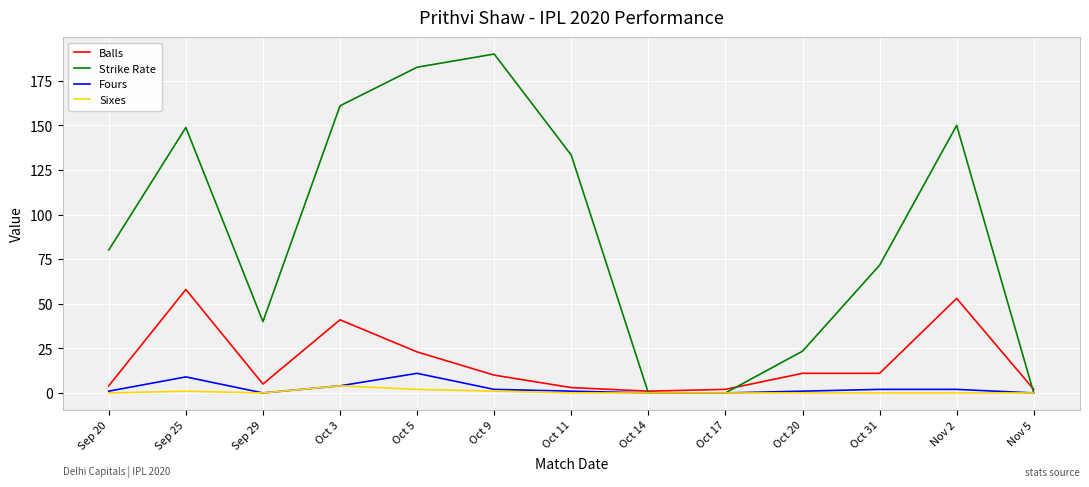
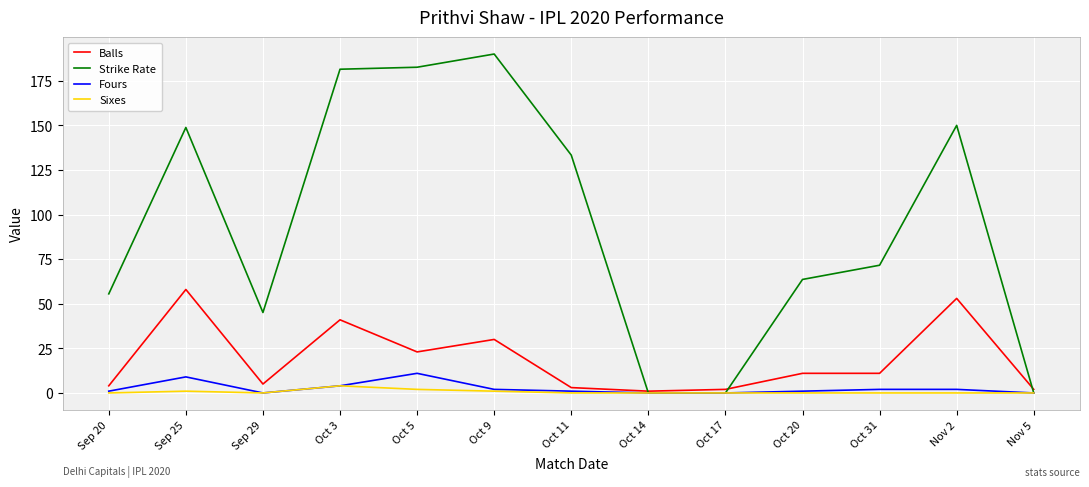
  {
    "Balls": {
      "Sep 20": 4,
      "Sep 25": 58,
      "Sep 29": 5,
      "Oct 3": 41,
      "Oct 5": 23,
-     "Oct 9": 10,
+     "Oct 9": 30,
      "Oct 11": 3,
      "Oct 17": 2,
      "Oct 20": 11,
      "Oct 31": 11,
      "Nov 2": 53,
      "Nov 5": 2
    },
    "Strike Rate": {
-     "Sep 20": 80,
+     "Sep 20": 56,
      "Sep 25": 149,
-     "Sep 29": 40,
-     "Oct 3": 161,
+     "Sep 29": 45,
+     "Oct 3": 181,
      "Oct 5": 183,
      "Oct 9": 190,
      "Oct 11": 133,
-     "Oct 20": 23,
+     "Oct 20": 64,
      "Oct 31": 72,
      "Nov 2": 150
    },
    "Fours": {
      "Sep 25": 9,
      "Oct 5": 11,
      "Oct 31": 2,
      "Nov 2": 2
    },
    "Sixes": {
      "Sep 25": 1,
      "Oct 5": 2,
      "Oct 31": 0,
      "Nov 2": 0
    }
  }
